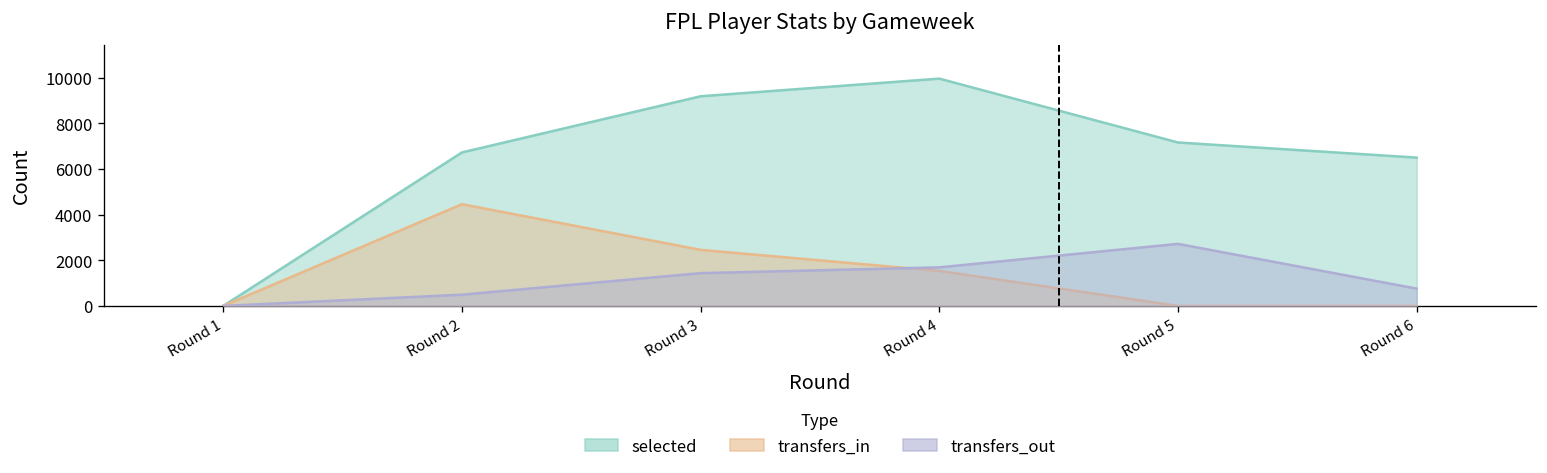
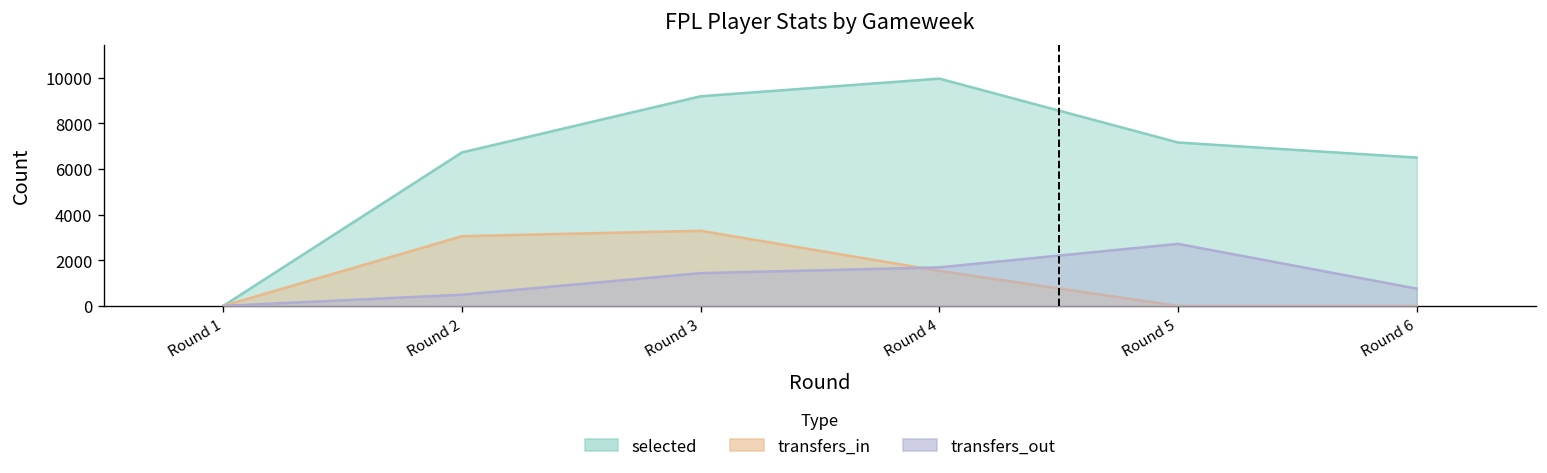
  {
    "transfers_in": {
-     "Round 2": 4500,
-     "Round 3": 2500,
+     "Round 2": 3100,
+     "Round 3": 3300,
      "Round 4": 1500,
      "Round 5": 0,
      "Round 6": 0
    }
  }
